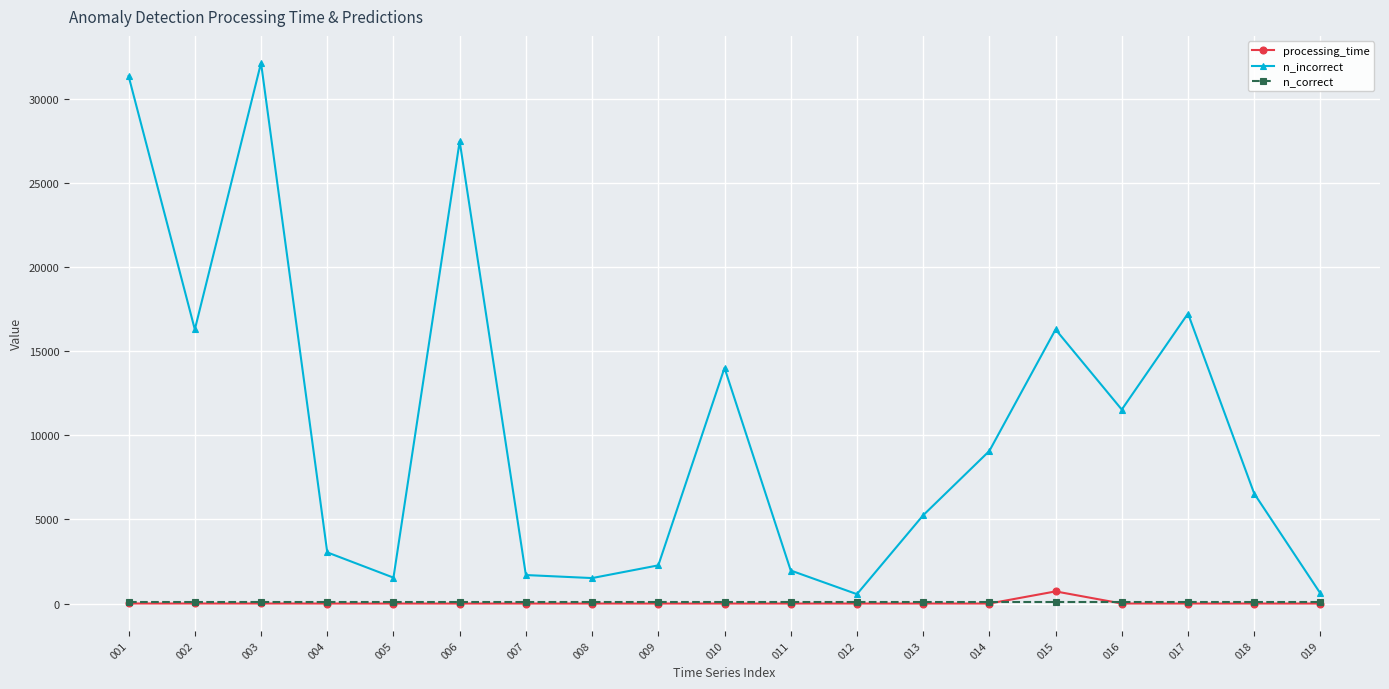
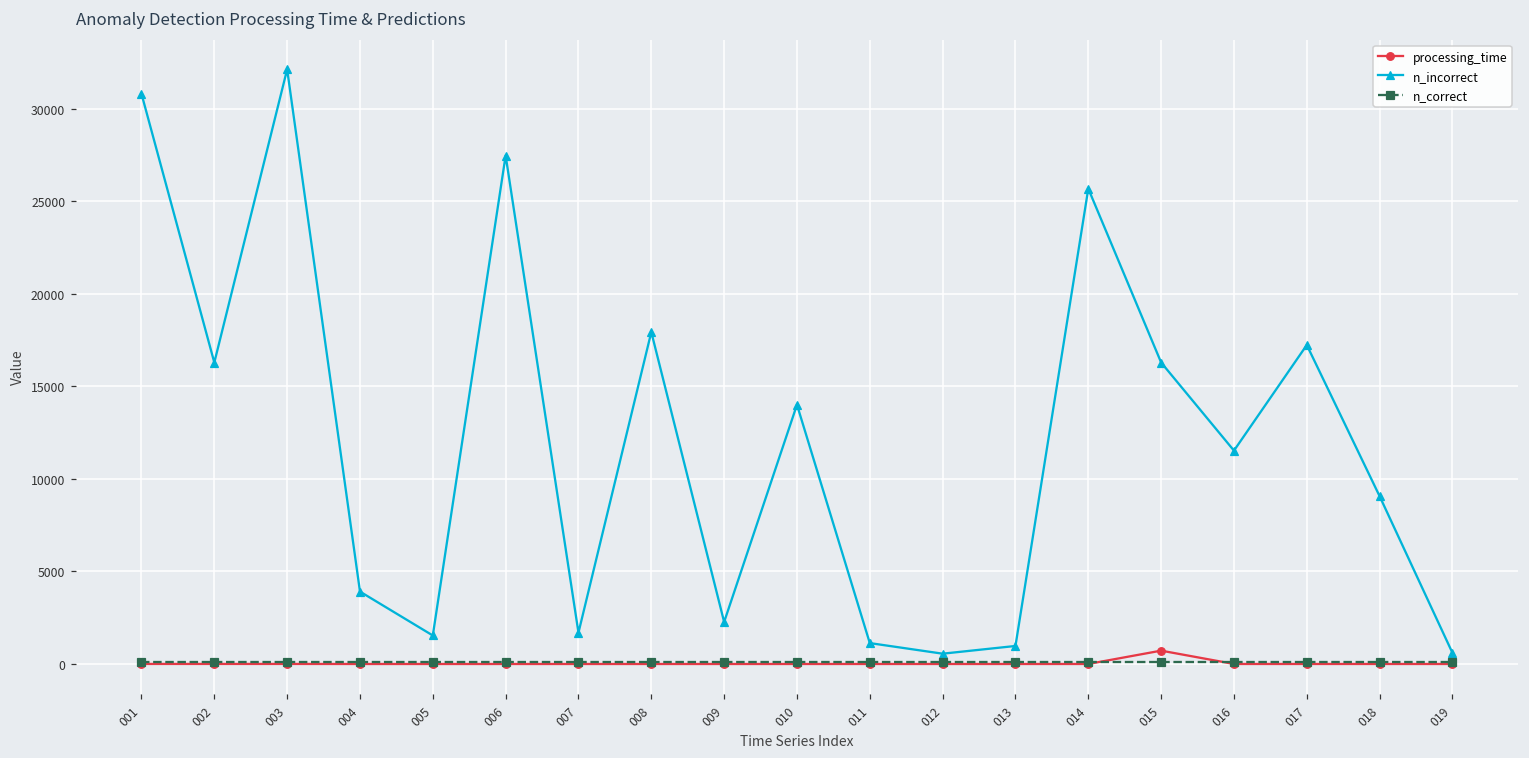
  {
    "processing_time": {
      "015": 700
    },
    "n_incorrect": {
-     "001": 31400,
+     "001": 30800,
      "002": 16300,
      "003": 32100,
-     "004": 3000,
+     "004": 3900,
      "005": 1500,
      "006": 27500,
      "007": 1700,
-     "008": 1500,
+     "008": 17900,
      "009": 2300,
      "010": 14000,
-     "011": 2000,
+     "011": 1100,
      "012": 600,
-     "013": 5200,
-     "014": 9100,
+     "013": 1000,
+     "014": 25700,
      "015": 16300,
      "016": 11500,
      "017": 17200,
-     "018": 6500,
+     "018": 9100,
      "019": 600
    },
    "n_correct": {
      "015": 100
    }
  }
